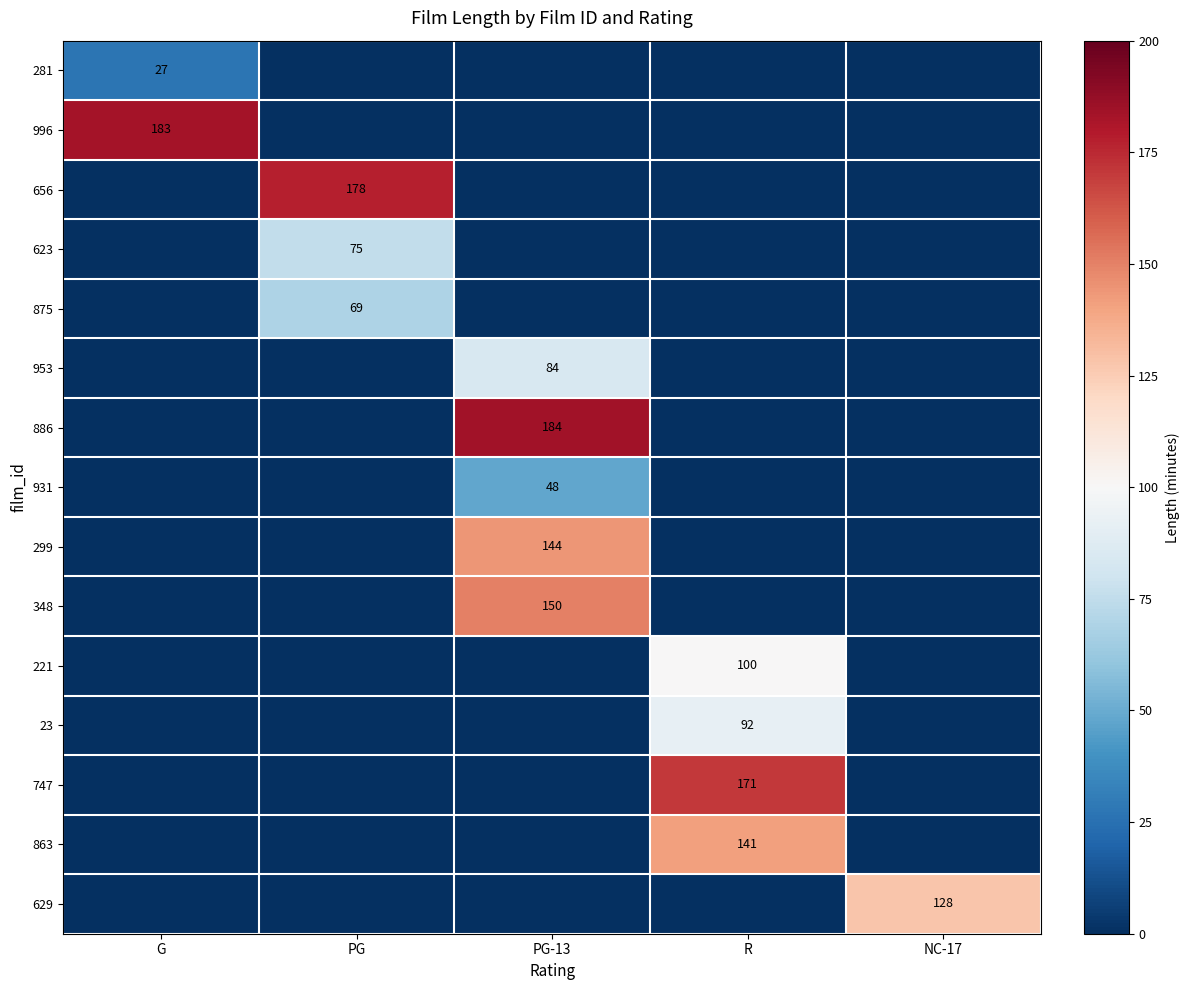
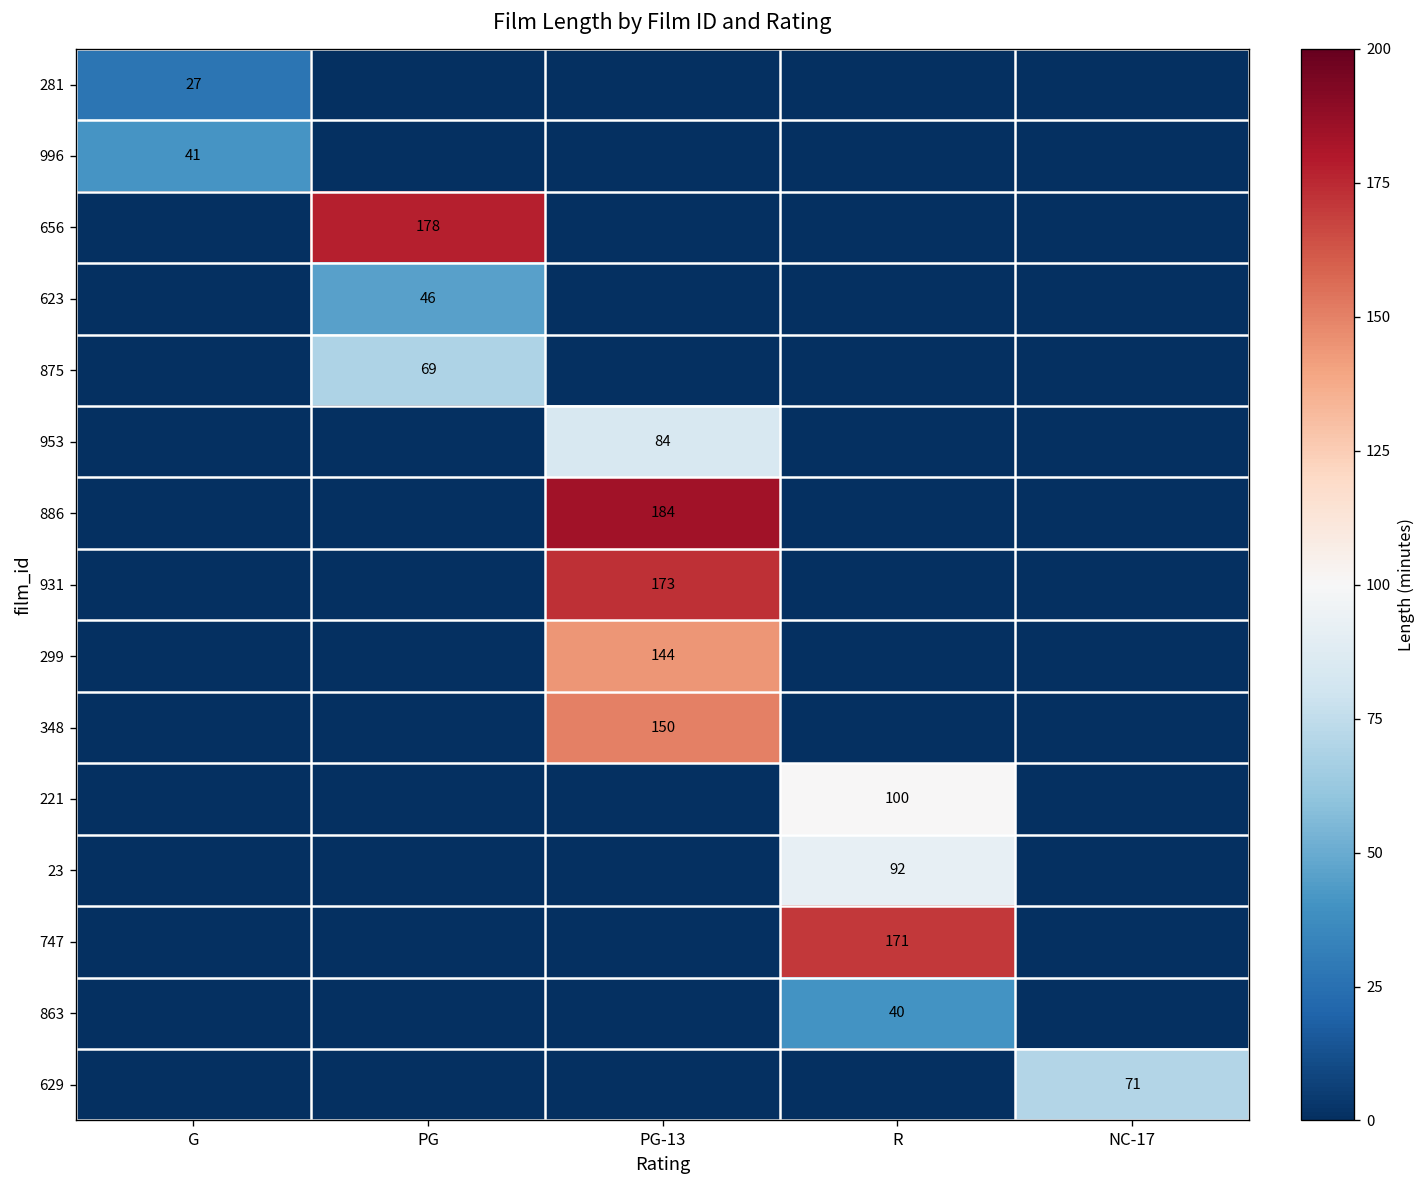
  {
    "281": {
      "G": 27
    },
    "996": {
-     "G": 183
+     "G": 41
    },
    "656": {
      "PG": 178
    },
    "623": {
-     "PG": 75
+     "PG": 46
    },
    "875": {
      "PG": 69
    },
    "953": {
      "PG-13": 84
    },
    "886": {
      "PG-13": 184
    },
    "931": {
-     "PG-13": 48
+     "PG-13": 173
    },
    "299": {
      "PG-13": 144
    },
    "348": {
      "PG-13": 150
    },
    "221": {
      "R": 100
    },
    "23": {
      "R": 92
    },
    "747": {
      "R": 171
    },
    "863": {
-     "R": 141
+     "R": 40
    },
    "629": {
-     "NC-17": 128
+     "NC-17": 71
    }
  }
